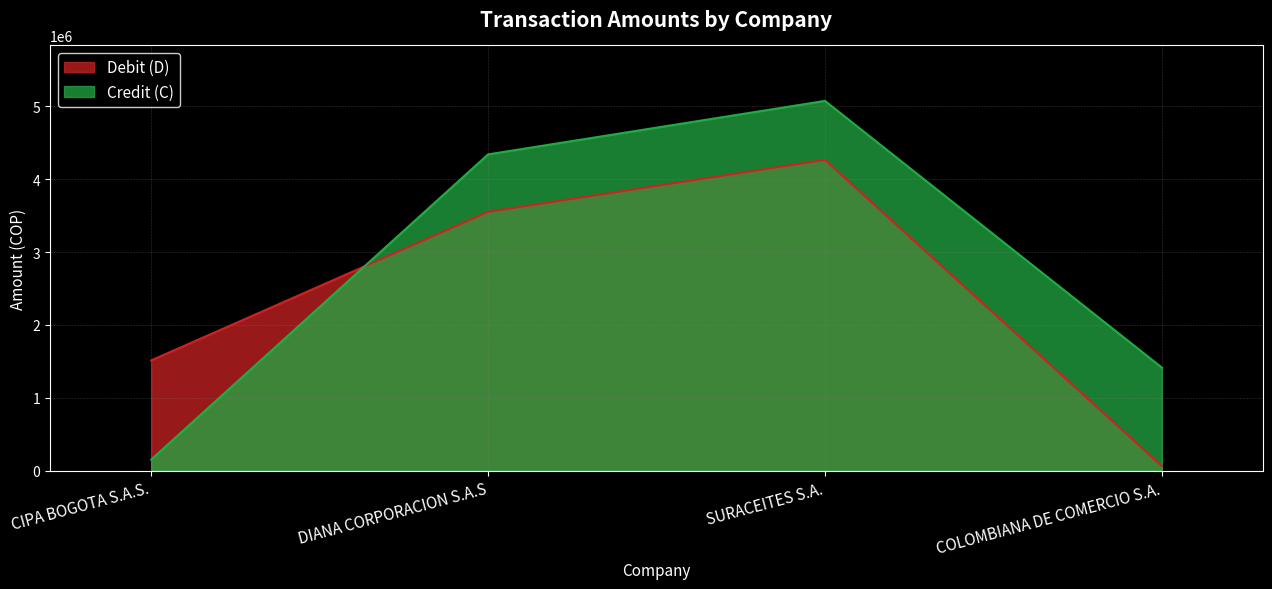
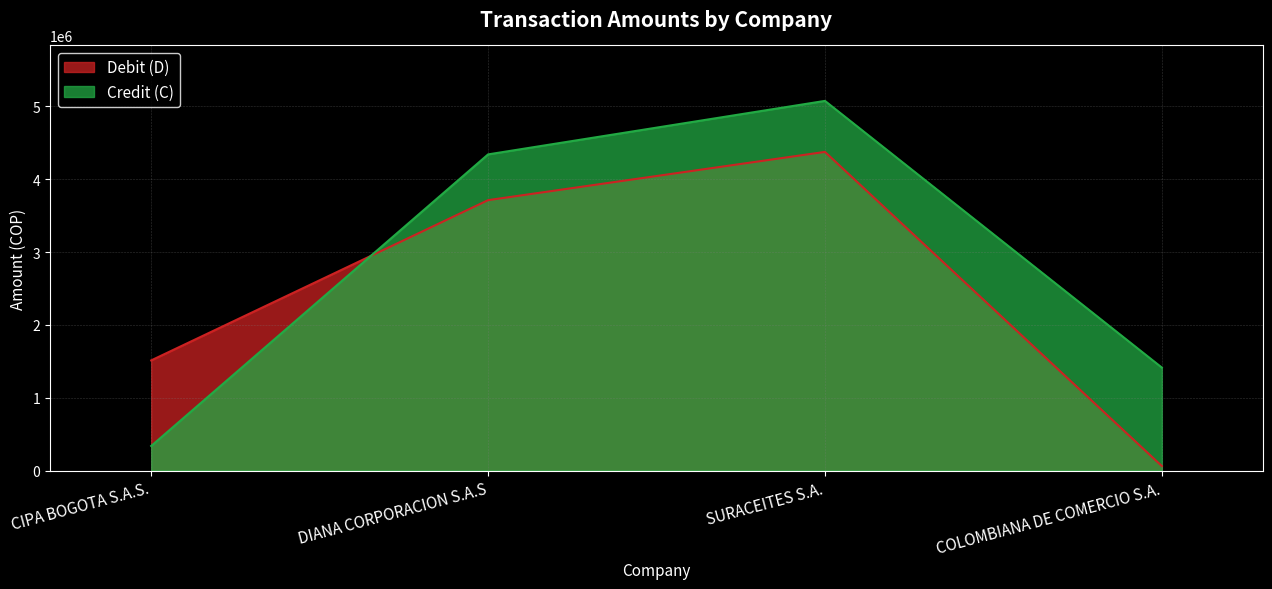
  {
    "Debit (D)": {
      "CIPA BOGOTA S.A.S.": 1500000,
-     "DIANA CORPORACION S.A.S": 3600000,
-     "SURACEITES S.A.": 4300000,
+     "DIANA CORPORACION S.A.S": 3700000,
+     "SURACEITES S.A.": 4400000,
      "COLOMBIANA DE COMERCIO S.A.": 100000
    },
    "Credit (C)": {
-     "CIPA BOGOTA S.A.S.": 200000,
+     "CIPA BOGOTA S.A.S.": 300000,
      "DIANA CORPORACION S.A.S": 4300000,
      "SURACEITES S.A.": 5100000,
      "COLOMBIANA DE COMERCIO S.A.": 1400000
    }
  }
